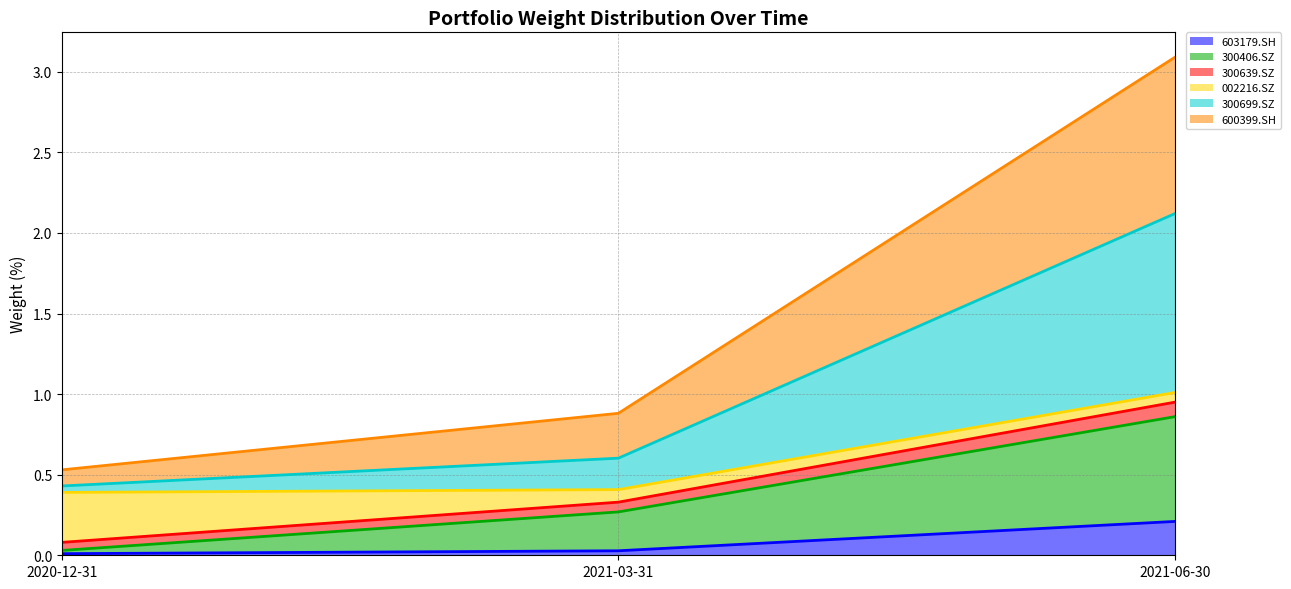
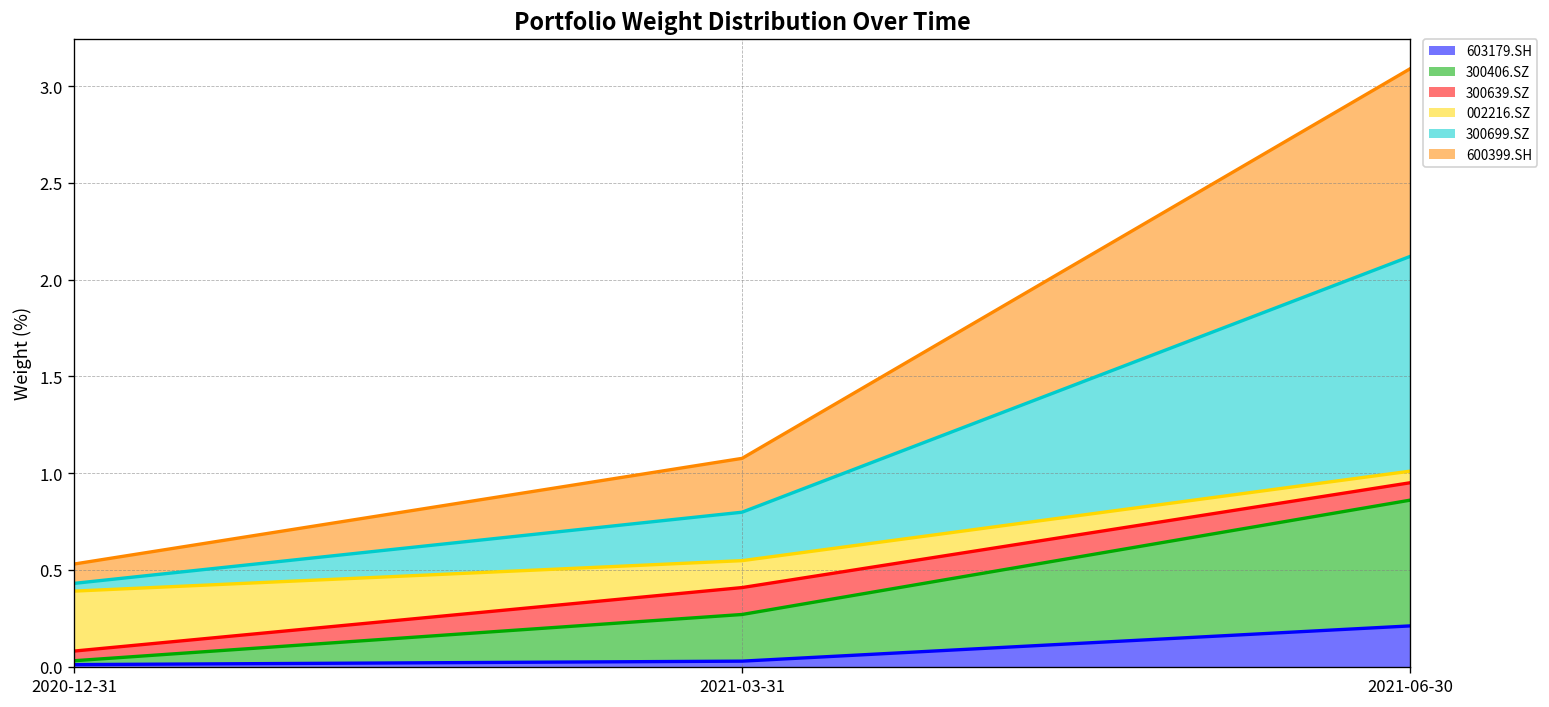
  {
    "603179.SH": {
      "2020-12-31": 0.01,
      "2021-03-31": 0.03,
      "2021-06-30": 0.21
    },
    "300406.SZ": {
      "2020-12-31": 0.02,
      "2021-03-31": 0.24,
      "2021-06-30": 0.65
    },
    "300639.SZ": {
      "2020-12-31": 0.05,
-     "2021-03-31": 0.06,
+     "2021-03-31": 0.14,
      "2021-06-30": 0.09
    },
    "002216.SZ": {
      "2020-12-31": 0.31,
-     "2021-03-31": 0.08,
+     "2021-03-31": 0.14,
      "2021-06-30": 0.06
    },
    "300699.SZ": {
      "2020-12-31": 0.04,
-     "2021-03-31": 0.20,
+     "2021-03-31": 0.25,
      "2021-06-30": 1.11
    },
    "600399.SH": {
      "2020-12-31": 0.10,
      "2021-03-31": 0.28,
      "2021-06-30": 0.97
    }
  }
